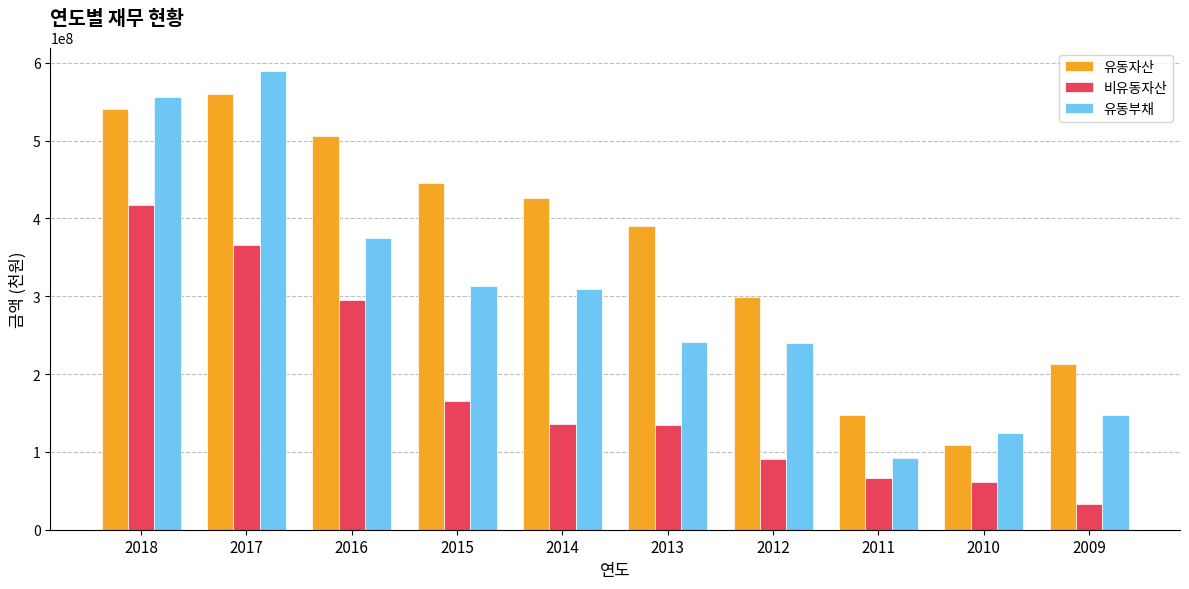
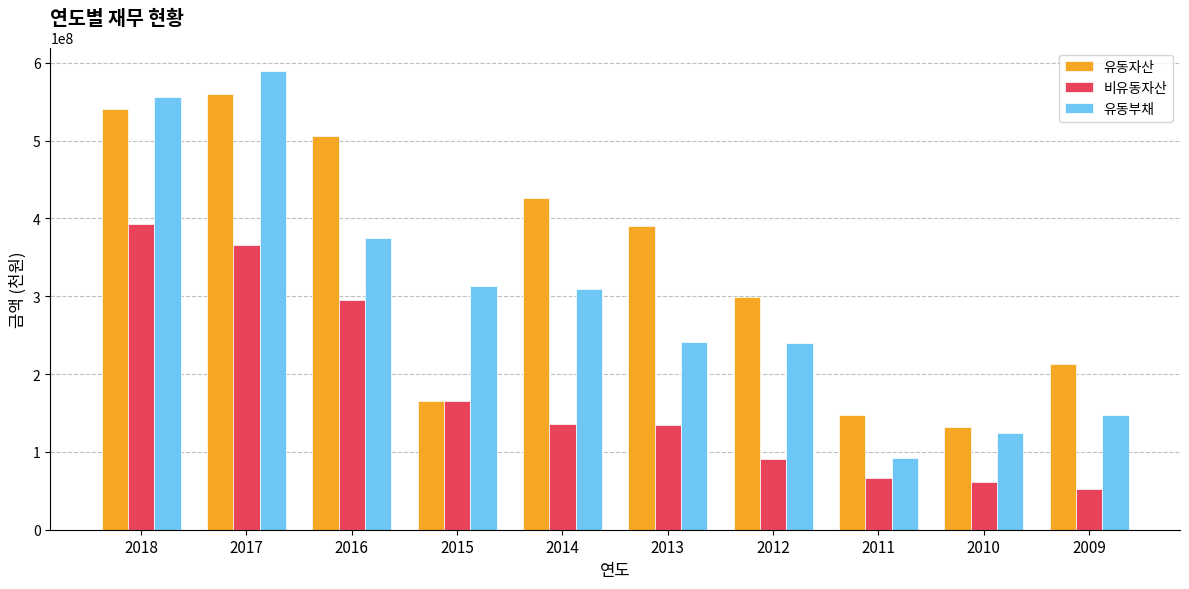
  {
    "유동자산": {
      "2018": 540000000,
      "2017": 560000000,
      "2016": 510000000,
-     "2015": 450000000,
+     "2015": 170000000,
      "2014": 430000000,
      "2013": 390000000,
      "2012": 300000000,
      "2011": 150000000,
-     "2010": 110000000,
+     "2010": 130000000,
      "2009": 210000000
    },
    "비유동자산": {
-     "2018": 420000000,
+     "2018": 390000000,
      "2017": 370000000,
      "2016": 290000000,
      "2015": 170000000,
      "2014": 140000000,
      "2013": 140000000,
      "2012": 90000000,
      "2011": 70000000,
      "2010": 60000000,
-     "2009": 30000000
+     "2009": 50000000
    },
    "유동부채": {
      "2018": 560000000,
      "2017": 590000000,
      "2016": 370000000,
      "2015": 310000000,
      "2014": 310000000,
      "2013": 240000000,
      "2012": 240000000,
      "2011": 90000000,
      "2010": 120000000,
      "2009": 150000000
    }
  }
